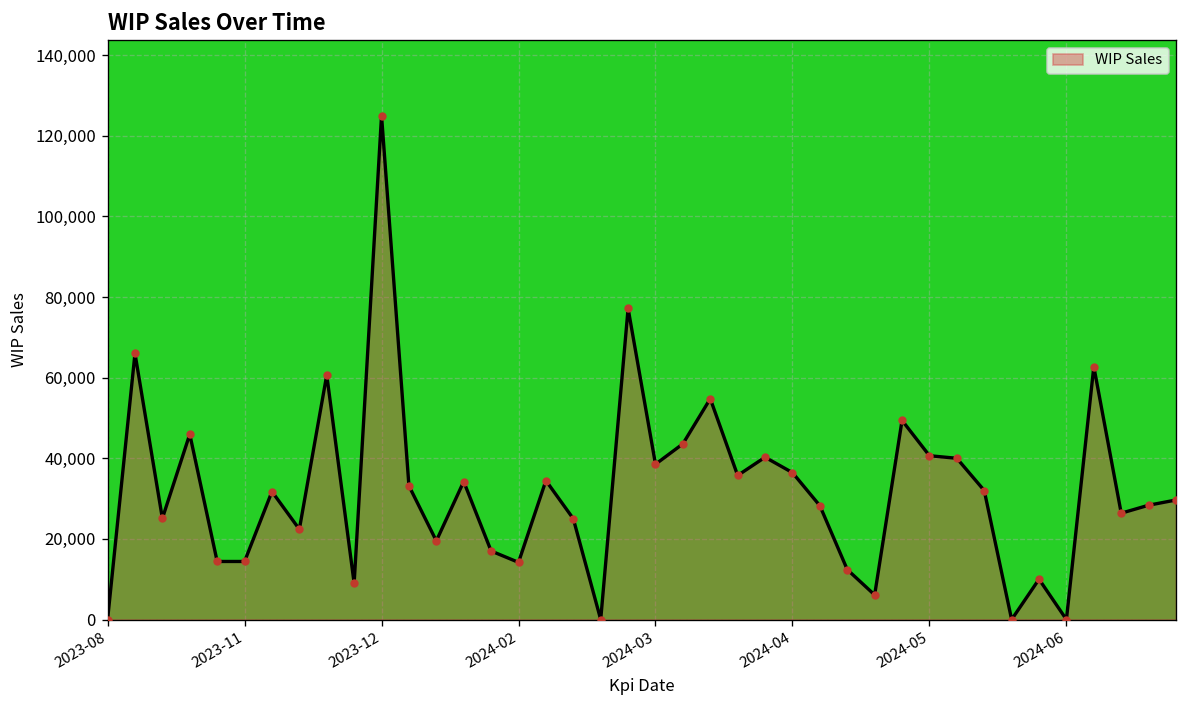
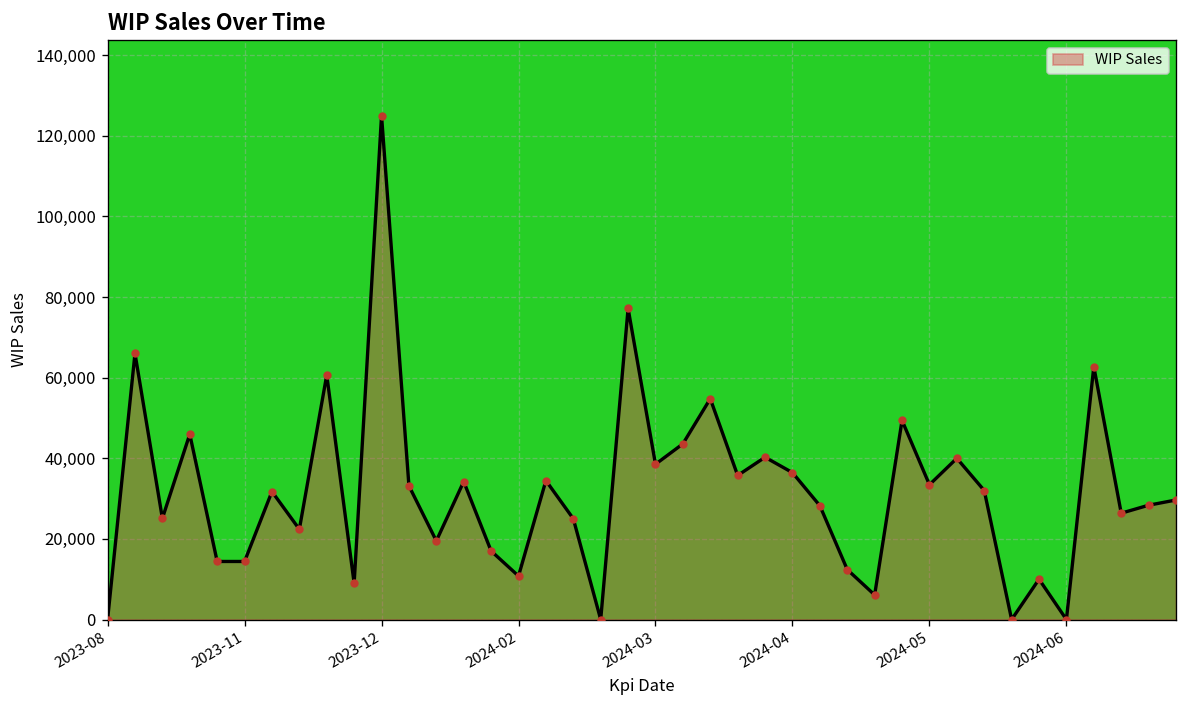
  {
    "2023-08": "0",
    "2023-11": "14,000",
    "2023-12": "125,000",
-   "2024-02": "14,000",
+   "2024-02": "11,000",
    "2024-03": "39,000",
    "2024-04": "36,000",
-   "2024-05": "41,000",
+   "2024-05": "33,000",
    "2024-06": "0"
  }
